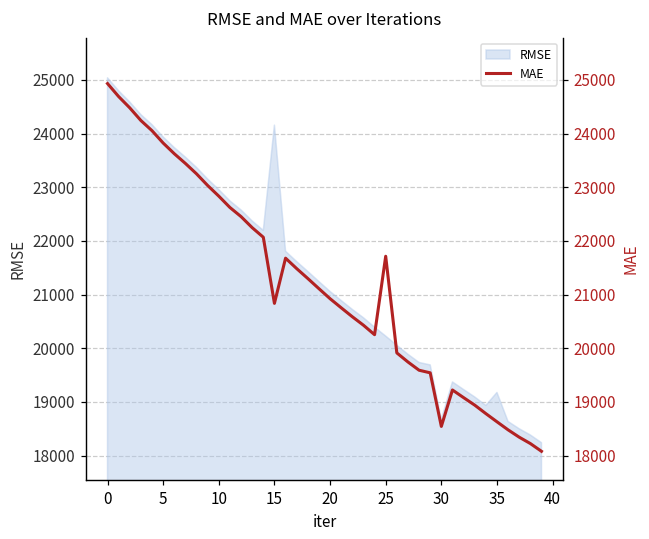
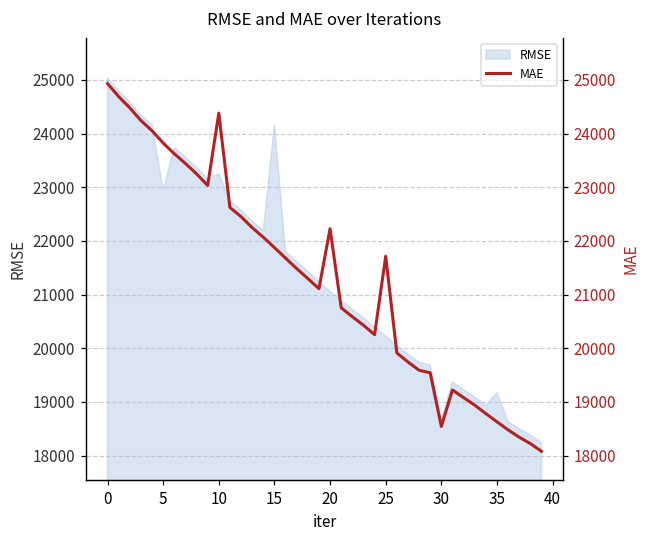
  {
    "RMSE": {
      "0": 25000,
-     "5": 23900,
-     "10": 23000,
+     "5": 23000,
+     "10": 23300,
      "15": 24200,
      "20": 21100,
      "25": 20200,
      "30": 18700,
      "35": 19200
    },
    "MAE": {
      "0": 24900,
      "5": 23800,
-     "10": 22800,
-     "15": 20800,
-     "20": 20900,
+     "10": 24400,
+     "15": 21900,
+     "20": 22200,
      "25": 21700,
      "30": 18500,
      "35": 18600
    }
  }
